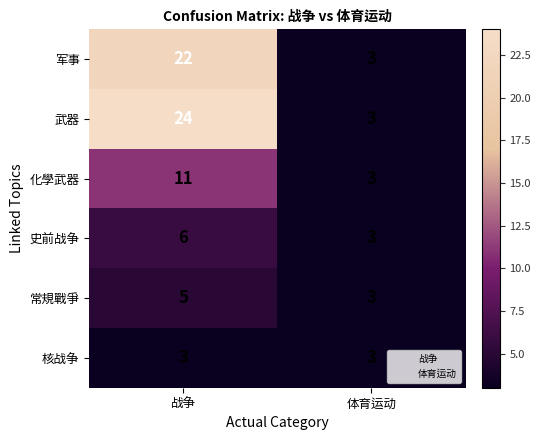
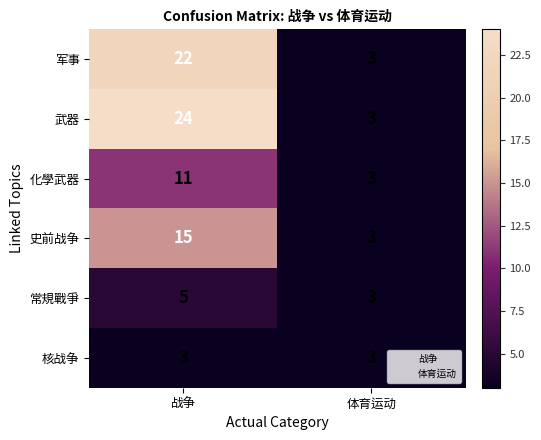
  {
    "史前战争": {
-     "战争": 6
+     "战争": 15
    }
  }
